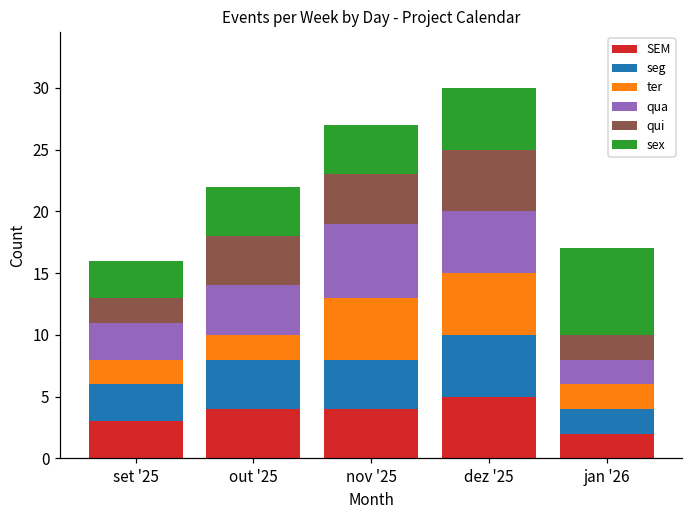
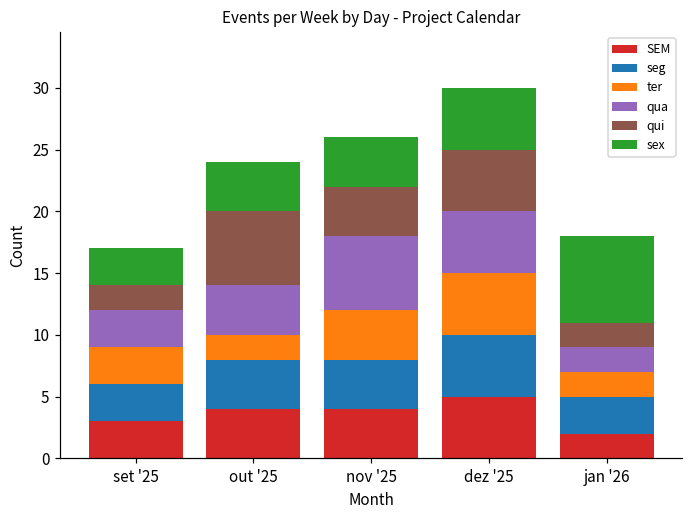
  {
    "SEM": {
      "set '25": 3,
      "out '25": 4,
      "nov '25": 4,
      "dez '25": 5,
      "jan '26": 2
    },
    "seg": {
      "set '25": 3,
      "out '25": 4,
      "nov '25": 4,
      "dez '25": 5,
-     "jan '26": 2
+     "jan '26": 3
    },
    "ter": {
-     "set '25": 2,
+     "set '25": 3,
      "out '25": 2,
-     "nov '25": 5,
+     "nov '25": 4,
      "dez '25": 5,
      "jan '26": 2
    },
    "qua": {
      "set '25": 3,
      "out '25": 4,
      "nov '25": 6,
      "dez '25": 5,
      "jan '26": 2
    },
    "qui": {
      "set '25": 2,
-     "out '25": 4,
+     "out '25": 6,
      "nov '25": 4,
      "dez '25": 5,
      "jan '26": 2
    },
    "sex": {
      "set '25": 3,
      "out '25": 4,
      "nov '25": 4,
      "dez '25": 5,
      "jan '26": 7
    }
  }
